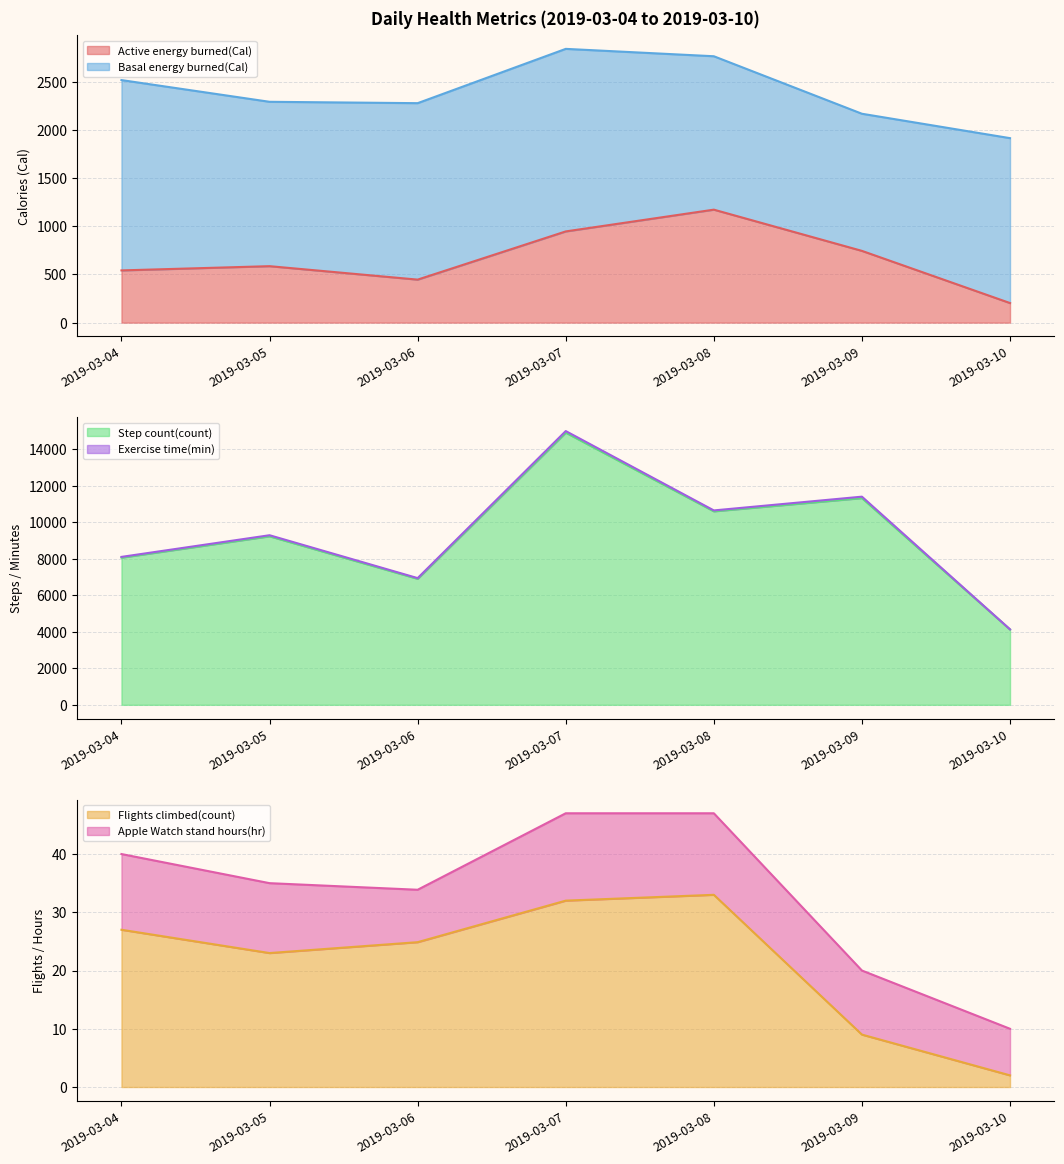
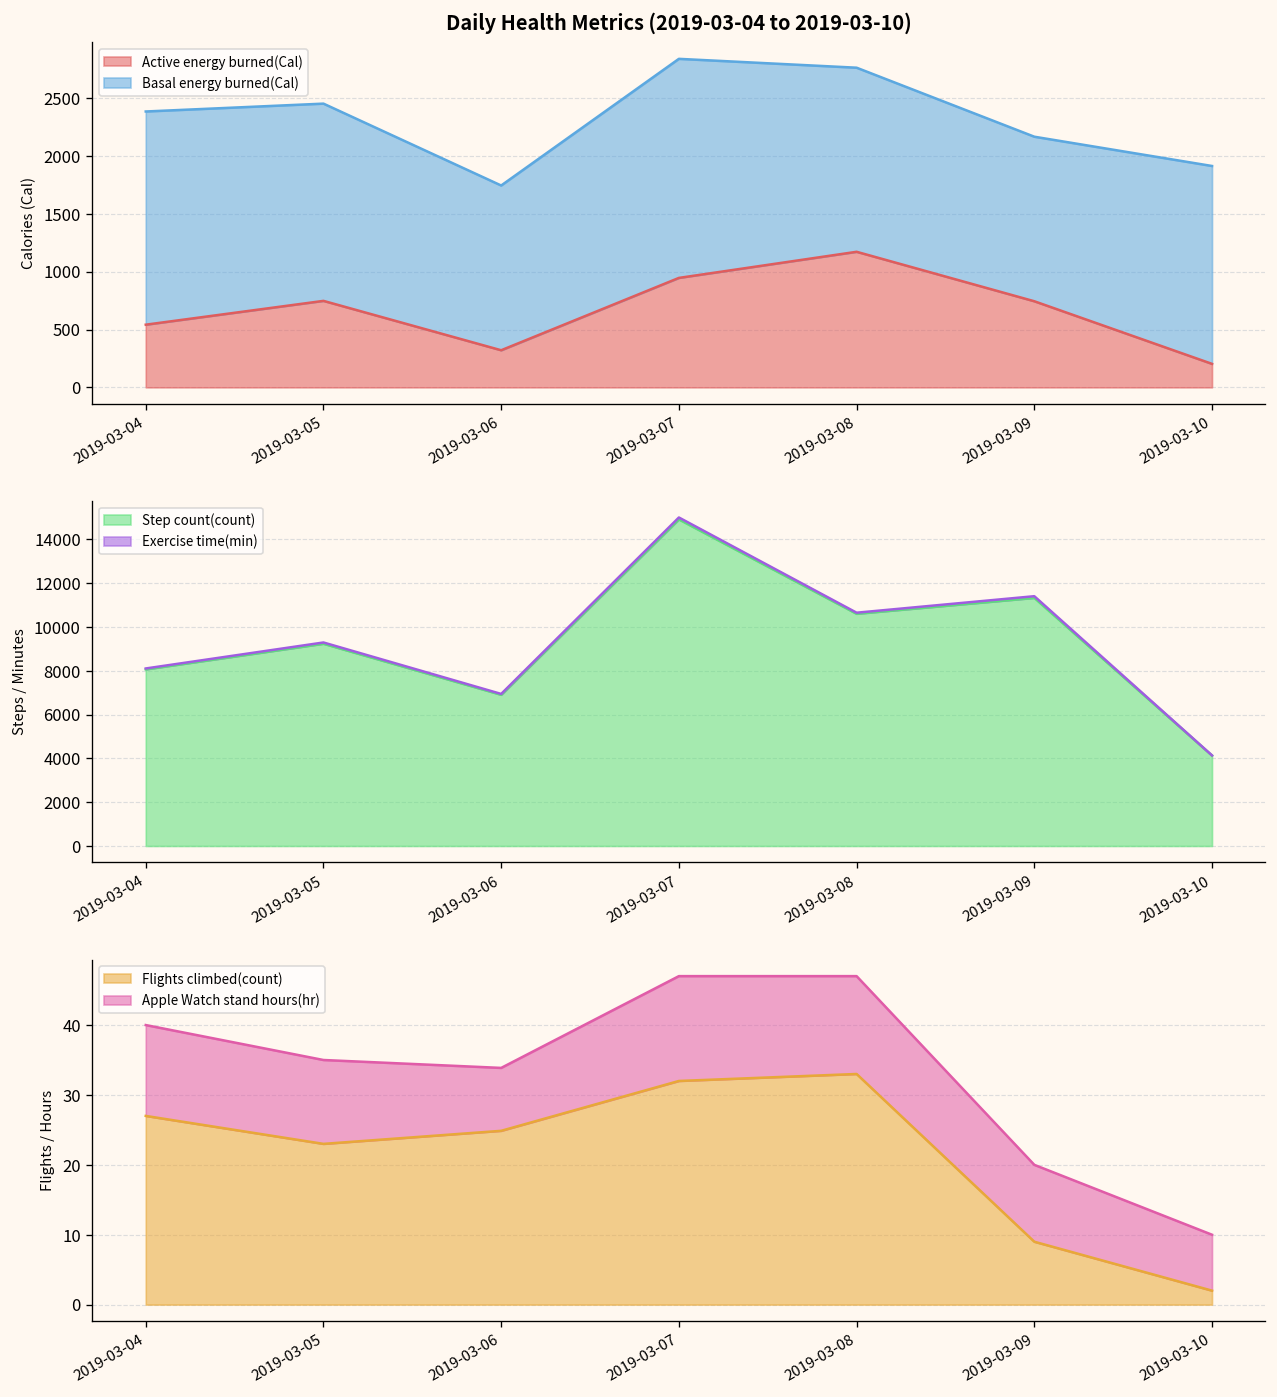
  {
    "Daily Health Metrics (2019-03-04 to 2019-03-10)": {
      "Active energy burned(Cal)": {
        "2019-03-04": 500,
-       "2019-03-05": 600,
-       "2019-03-06": 400,
+       "2019-03-05": 700,
+       "2019-03-06": 300,
        "2019-03-07": 900,
        "2019-03-08": 1200,
        "2019-03-09": 700,
        "2019-03-10": 200
      },
      "Basal energy burned(Cal)": {
-       "2019-03-04": 2000,
+       "2019-03-04": 1800,
        "2019-03-05": 1700,
-       "2019-03-06": 1800,
+       "2019-03-06": 1400,
        "2019-03-07": 1900,
        "2019-03-08": 1600,
        "2019-03-09": 1400,
        "2019-03-10": 1700
      }
    }
  }
